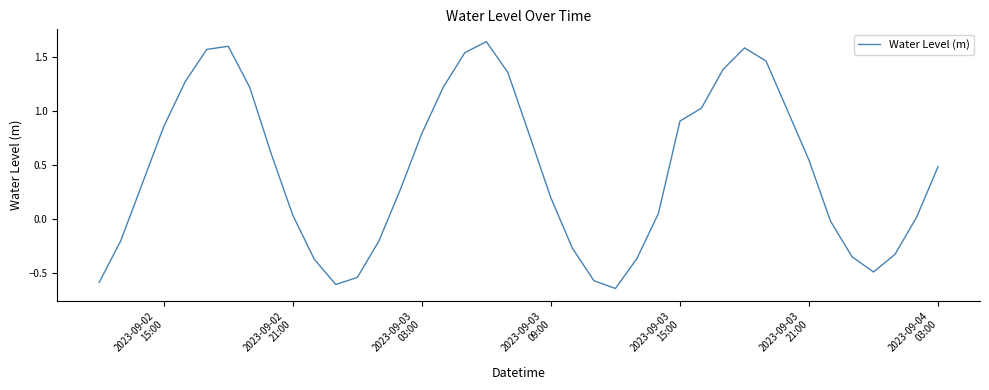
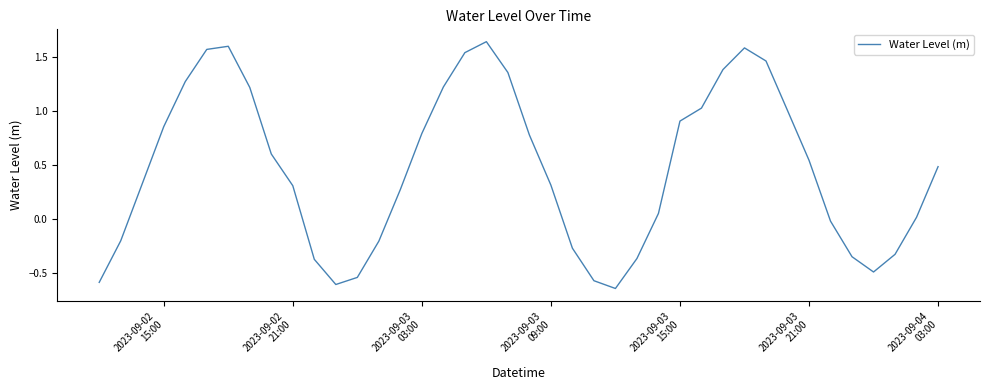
  {
    "2023-09-02 15:00": 0.86,
-   "2023-09-02 21:00": 0.04,
+   "2023-09-02 21:00": 0.31,
    "2023-09-03 03:00": 0.79,
-   "2023-09-03 09:00": 0.20,
+   "2023-09-03 09:00": 0.32,
    "2023-09-03 15:00": 0.91,
    "2023-09-03 21:00": 0.55,
    "2023-09-04 03:00": 0.49
  }
